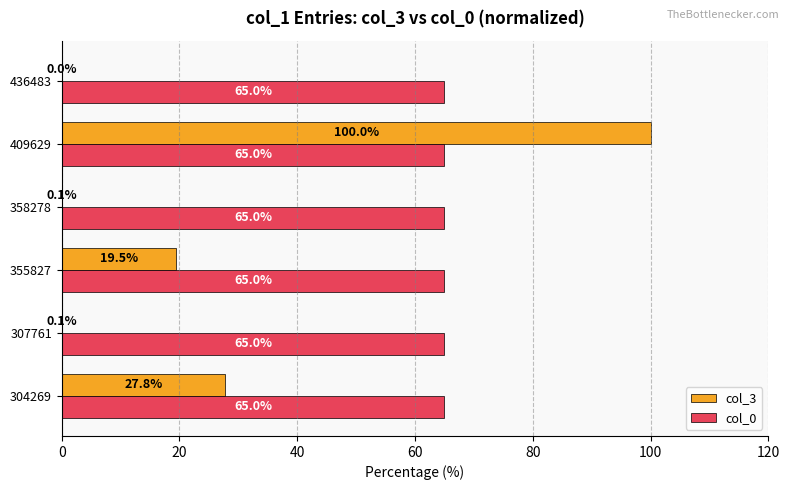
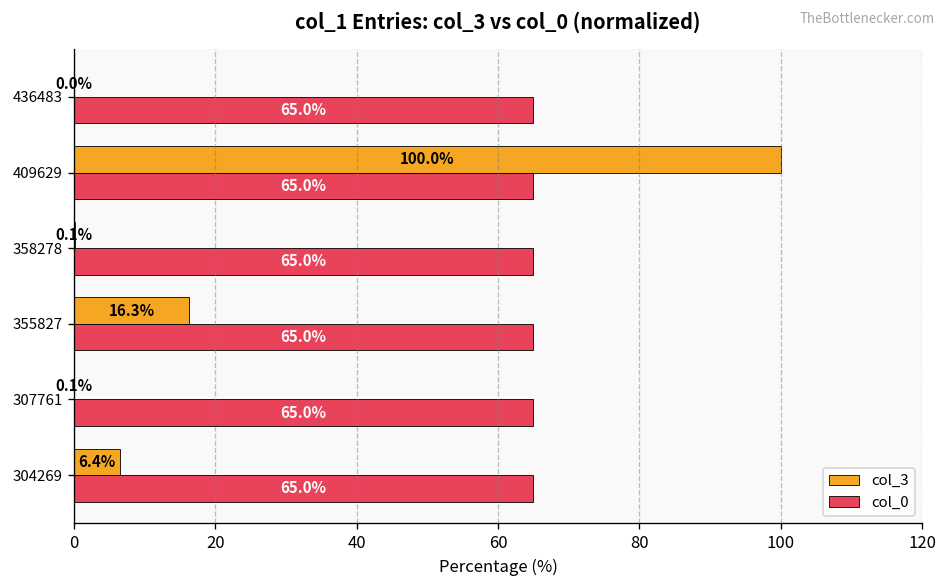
  {
    "col_3": {
      "436483": "0.0%",
      "409629": "100.0%",
      "358278": "0.1%",
-     "355827": "19.5%",
+     "355827": "16.3%",
      "307761": "0.1%",
-     "304269": "27.8%"
+     "304269": "6.4%"
    },
    "col_0": {
      "436483": "65.0%",
      "409629": "65.0%",
      "358278": "65.0%",
      "355827": "65.0%",
      "307761": "65.0%",
      "304269": "65.0%"
    }
  }
